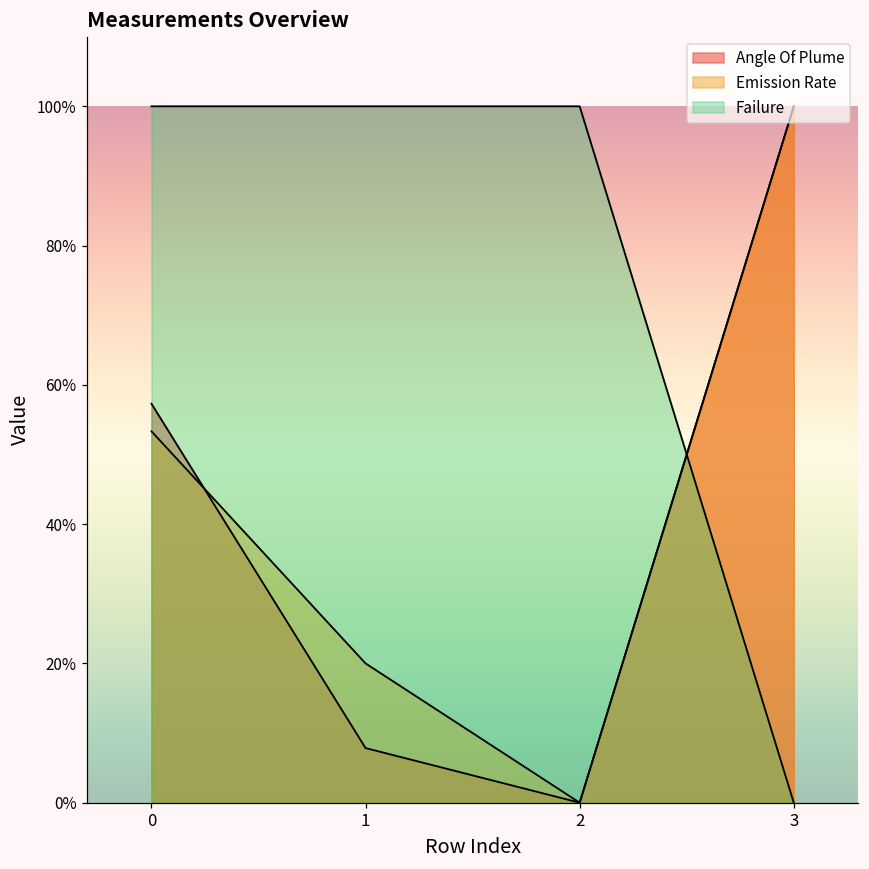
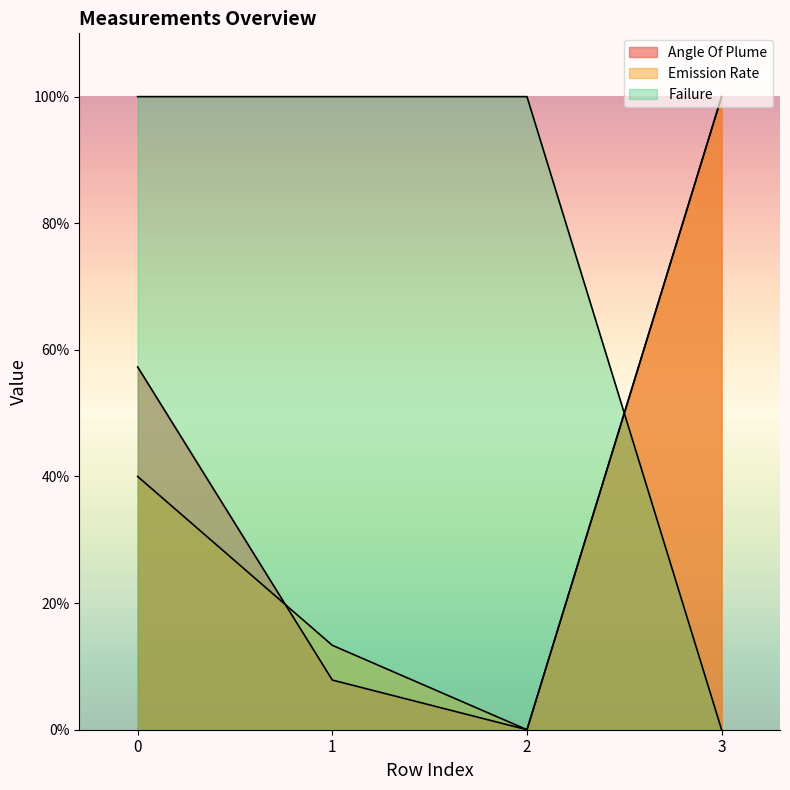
  {
    "Angle Of Plume": {
      "0": "57%",
      "1": "8%"
    },
    "Emission Rate": {
-     "0": "53%",
-     "1": "20%"
+     "0": "40%",
+     "1": "13%"
    },
    "Failure": {
      "0": "100%",
      "1": "100%",
      "2": "100%",
      "3": "0%"
    }
  }
